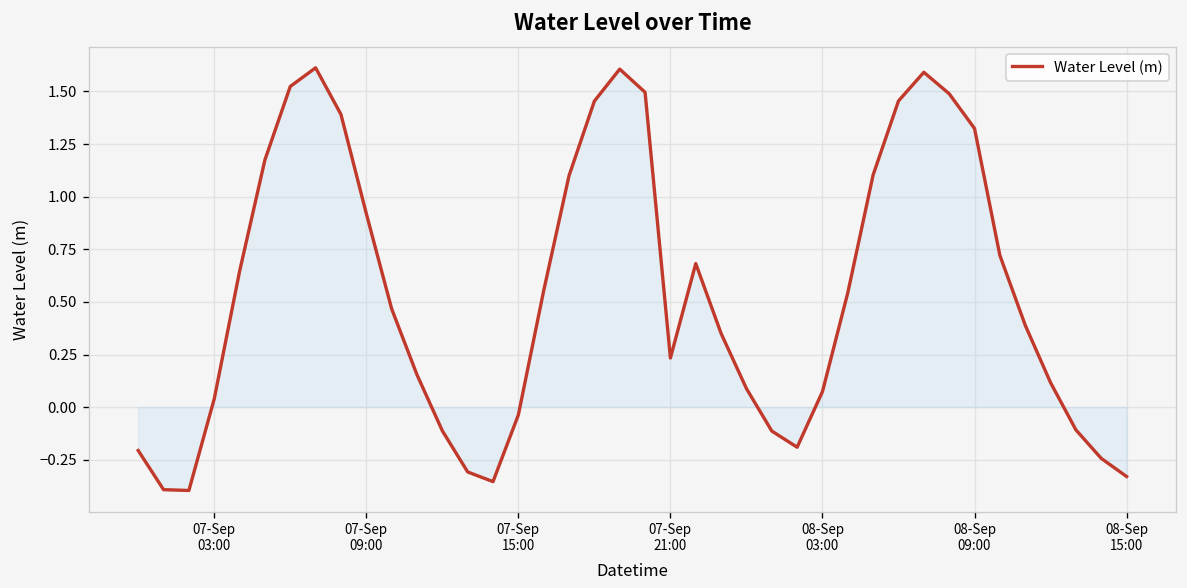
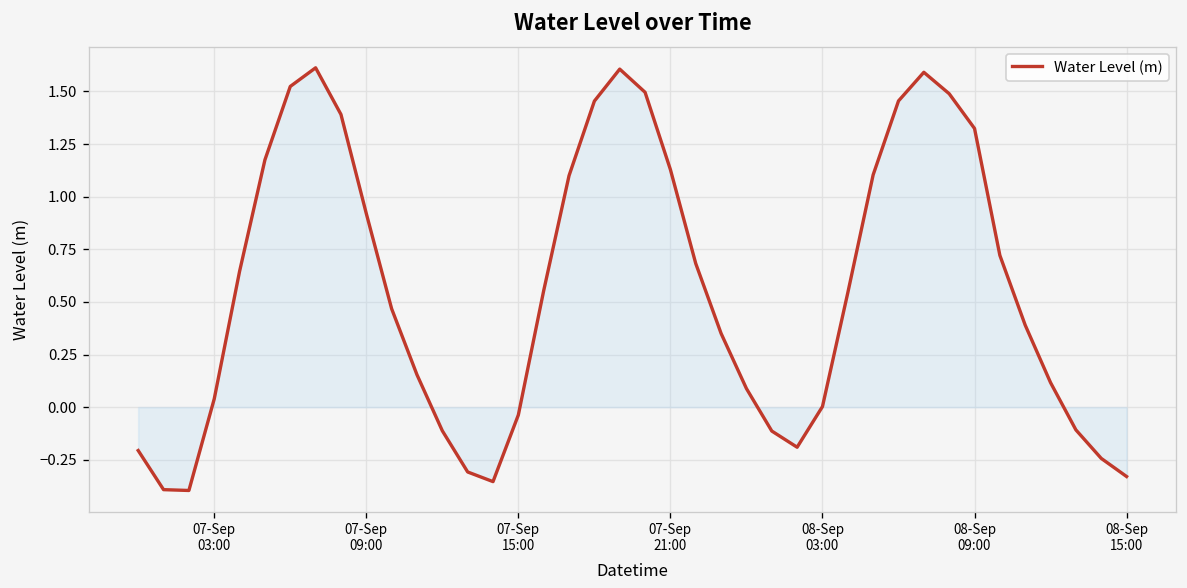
  {
    "Water Level (m)": {
      "07-Sep 15:00": -0.04,
-     "07-Sep 21:00": 0.23,
-     "08-Sep 03:00": 0.07,
+     "07-Sep 21:00": 1.13,
+     "08-Sep 03:00": 0.00,
      "08-Sep 15:00": -0.33
    }
  }
